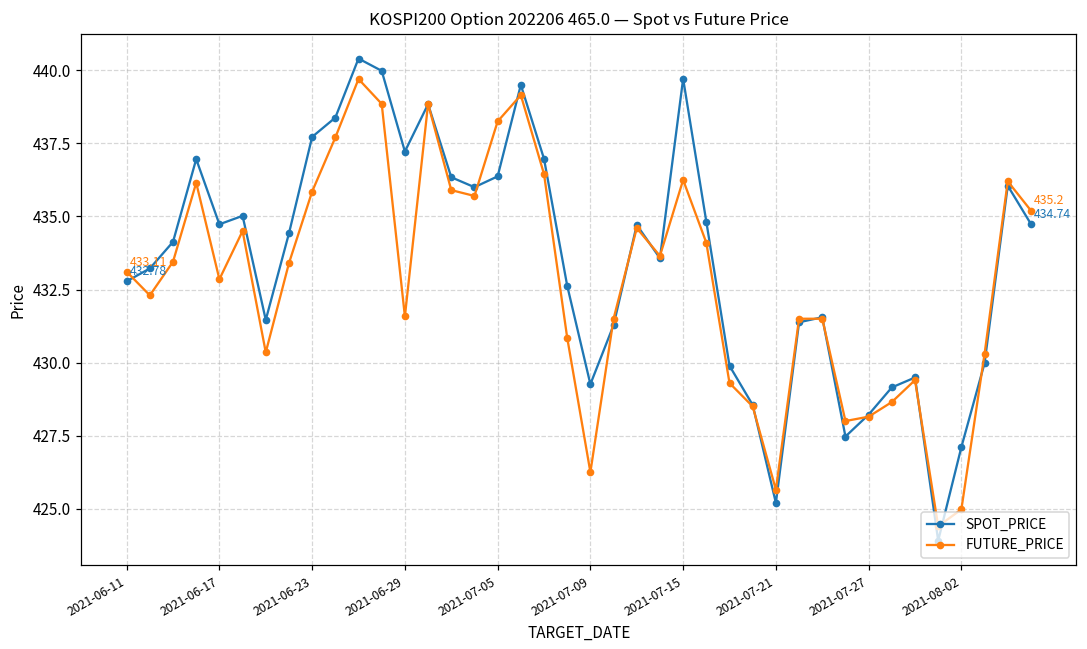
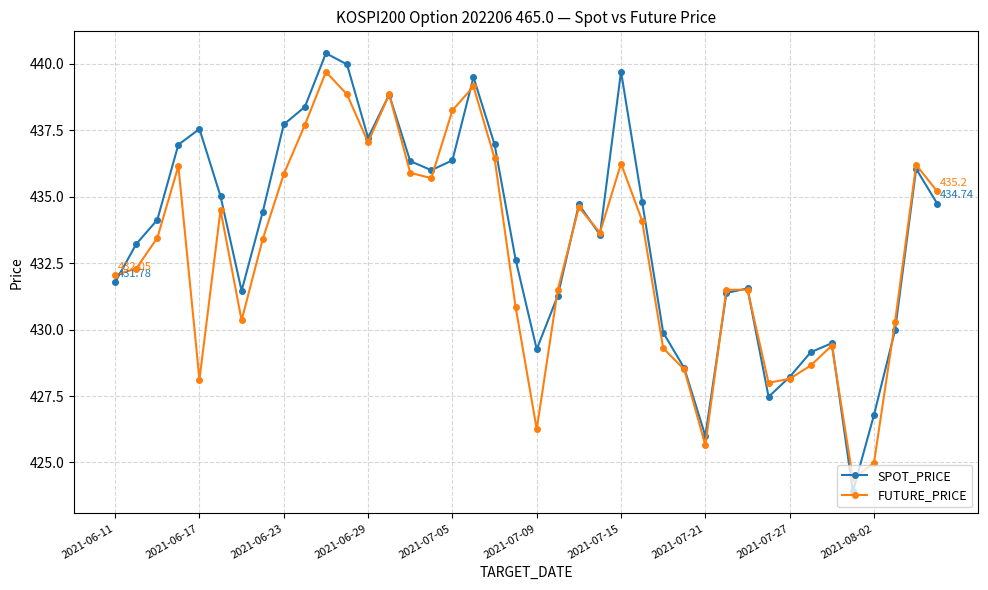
  {
    "SPOT_PRICE": {
-     "2021-06-11": 432.78,
-     "2021-06-17": 434.7,
-     "2021-07-21": 425.2,
-     "2021-08-02": 427.1
+     "2021-06-11": 431.78,
+     "2021-06-17": 437.6,
+     "2021-07-21": 426.0,
+     "2021-08-02": 426.8
    },
    "FUTURE_PRICE": {
-     "2021-06-11": 433.11,
-     "2021-06-17": 432.9,
-     "2021-06-29": 431.6
+     "2021-06-11": 432.05,
+     "2021-06-17": 428.1,
+     "2021-06-29": 437.1
    }
  }
